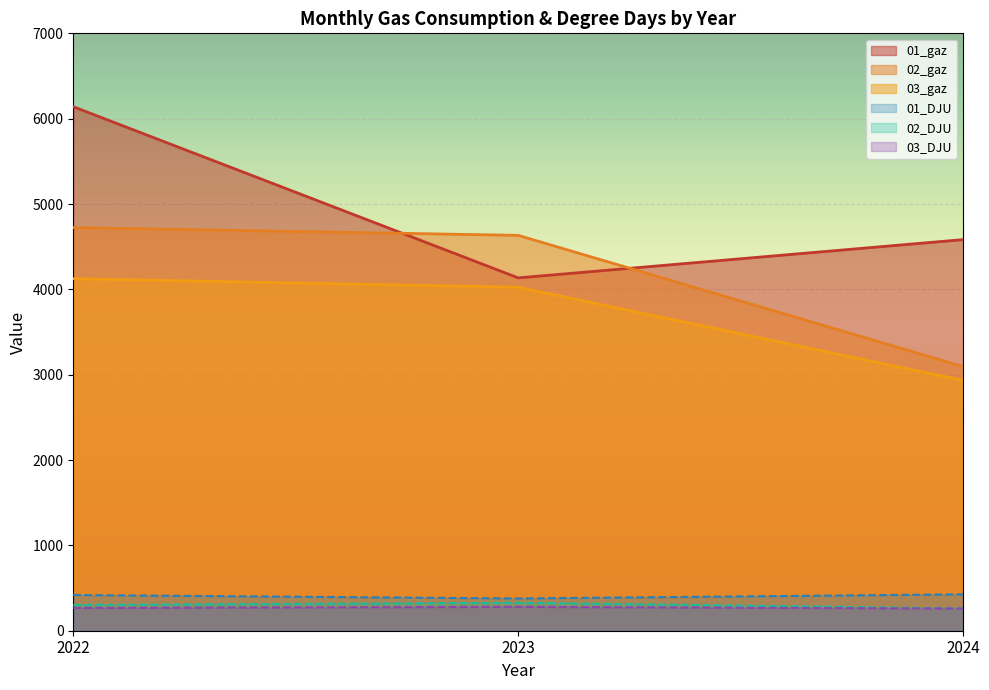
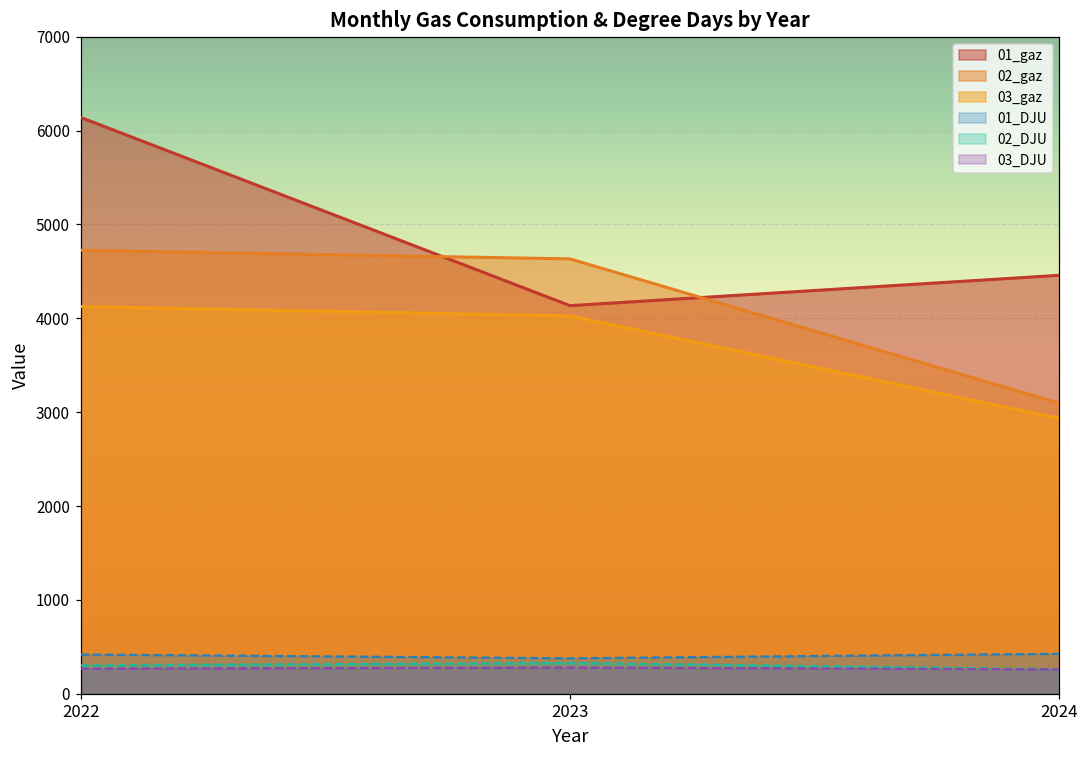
  {
    "01_gaz": {
      "2022": 6100,
      "2023": 4100,
-     "2024": 4600
+     "2024": 4500
    }
  }
